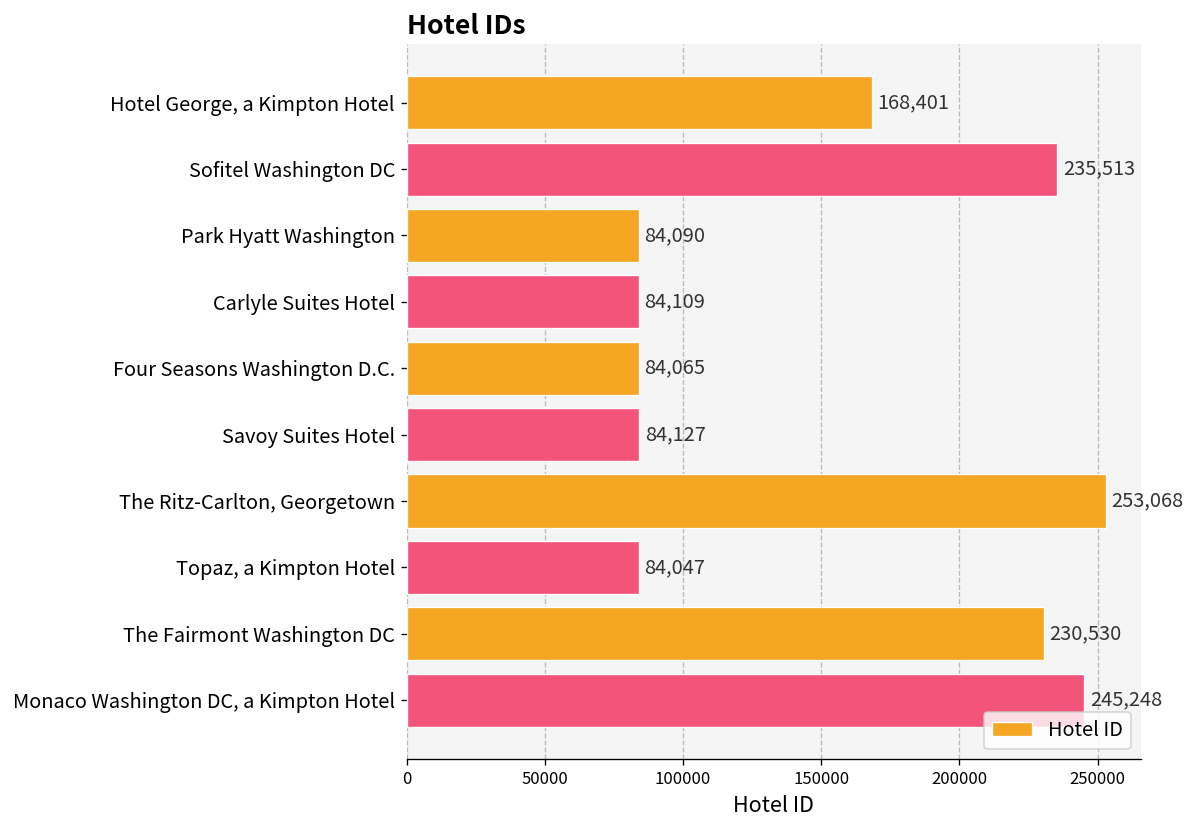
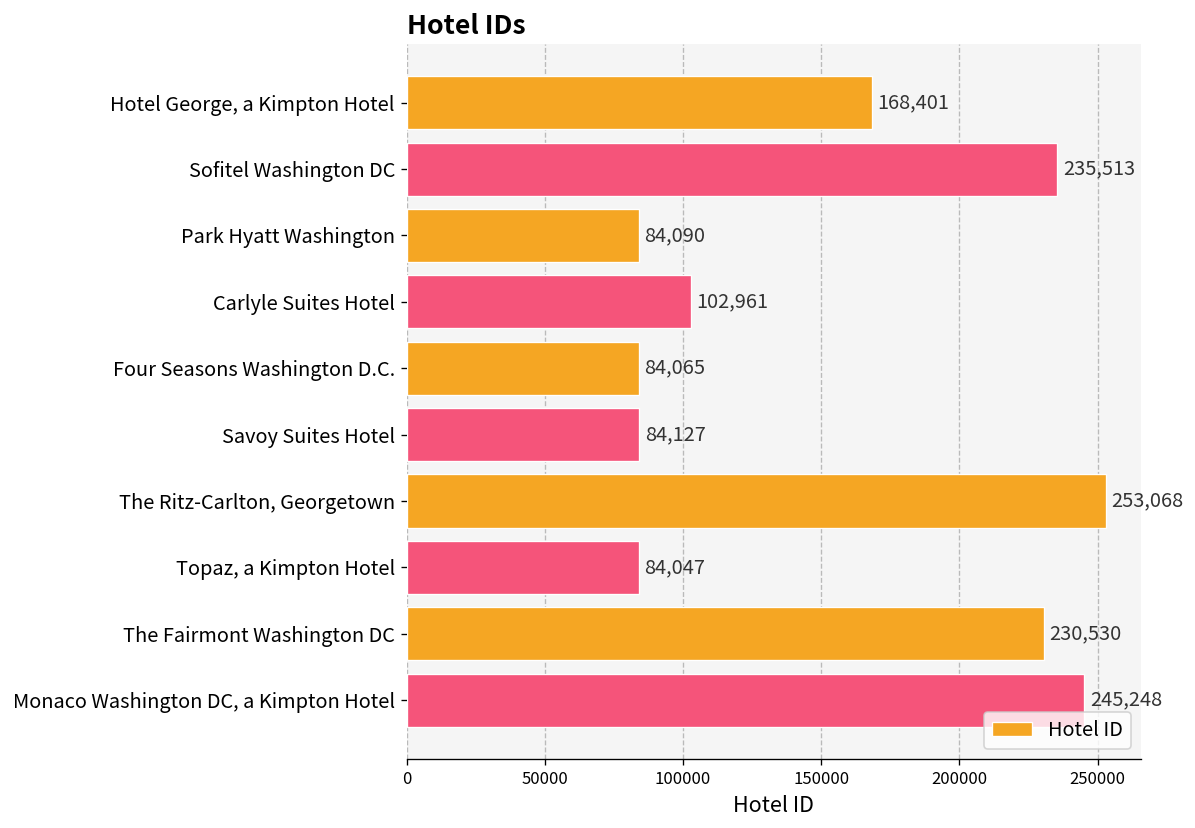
  {
    "Hotel George, a Kimpton Hotel": "168,401",
    "Sofitel Washington DC": "235,513",
    "Park Hyatt Washington": "84,090",
-   "Carlyle Suites Hotel": "84,109",
+   "Carlyle Suites Hotel": "102,961",
    "Four Seasons Washington D.C.": "84,065",
    "Savoy Suites Hotel": "84,127",
    "The Ritz-Carlton, Georgetown": "253,068",
    "Topaz, a Kimpton Hotel": "84,047",
    "The Fairmont Washington DC": "230,530",
    "Monaco Washington DC, a Kimpton Hotel": "245,248"
  }
